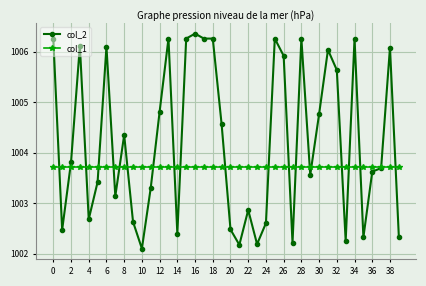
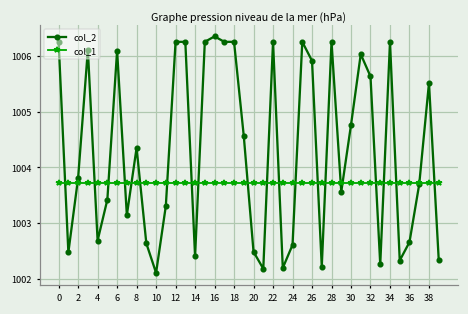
  {
    "col_2": {
      "2": 1003.8,
      "4": 1002.7,
      "6": 1006.1,
      "8": 1004.4,
      "10": 1002.1,
-     "12": 1004.8,
+     "12": 1006.3,
      "14": 1002.4,
      "16": 1006.4,
      "18": 1006.3,
      "20": 1002.5,
-     "22": 1002.9,
+     "22": 1006.3,
      "24": 1002.6,
      "26": 1005.9,
      "28": 1006.3,
      "30": 1004.8,
      "32": 1005.6,
      "34": 1006.3,
-     "36": 1003.6,
-     "38": 1006.1
+     "36": 1002.7,
+     "38": 1005.5
    },
    "col_1": {
      "0": 1003.7,
      "2": 1003.7,
      "4": 1003.7,
      "6": 1003.7,
      "8": 1003.7,
      "10": 1003.7,
      "12": 1003.7,
      "14": 1003.7,
      "16": 1003.7,
      "18": 1003.7,
      "20": 1003.7,
      "22": 1003.7,
      "24": 1003.7,
      "26": 1003.7,
      "28": 1003.7,
      "30": 1003.7,
      "32": 1003.7,
      "34": 1003.7,
      "36": 1003.7,
      "38": 1003.7
    }
  }
